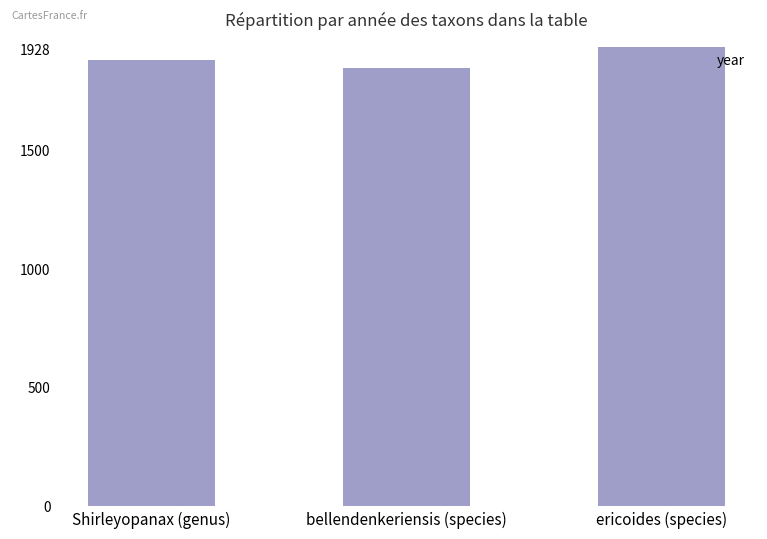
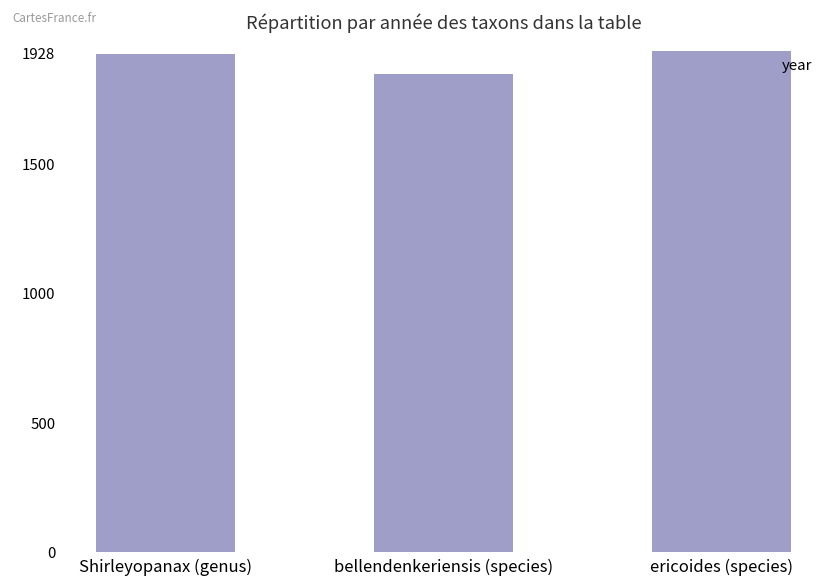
  {
-   "Shirleyopanax (genus)": 1880,
+   "Shirleyopanax (genus)": 1930,
    "bellendenkeriensis (species)": 1850,
    "ericoides (species)": 1940
  }
